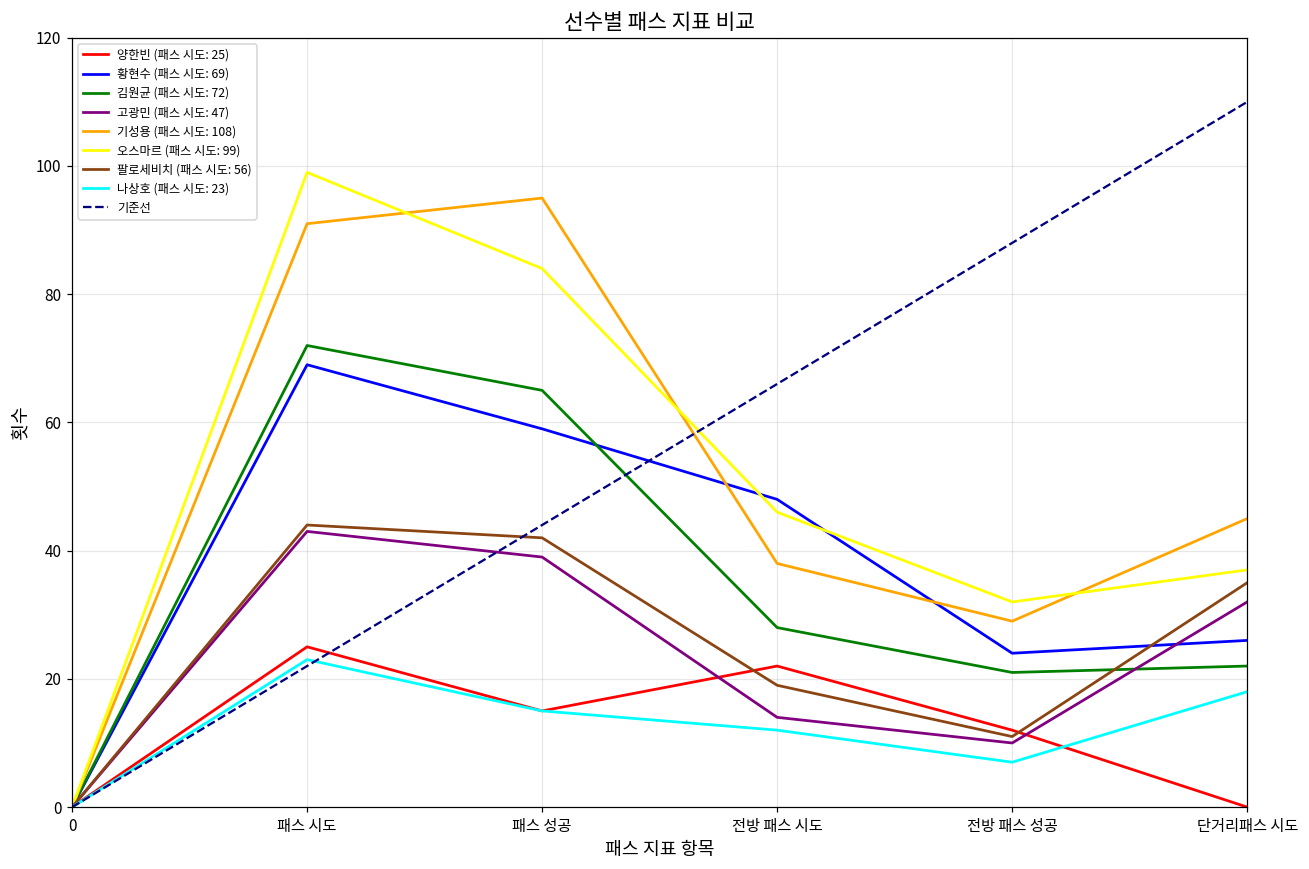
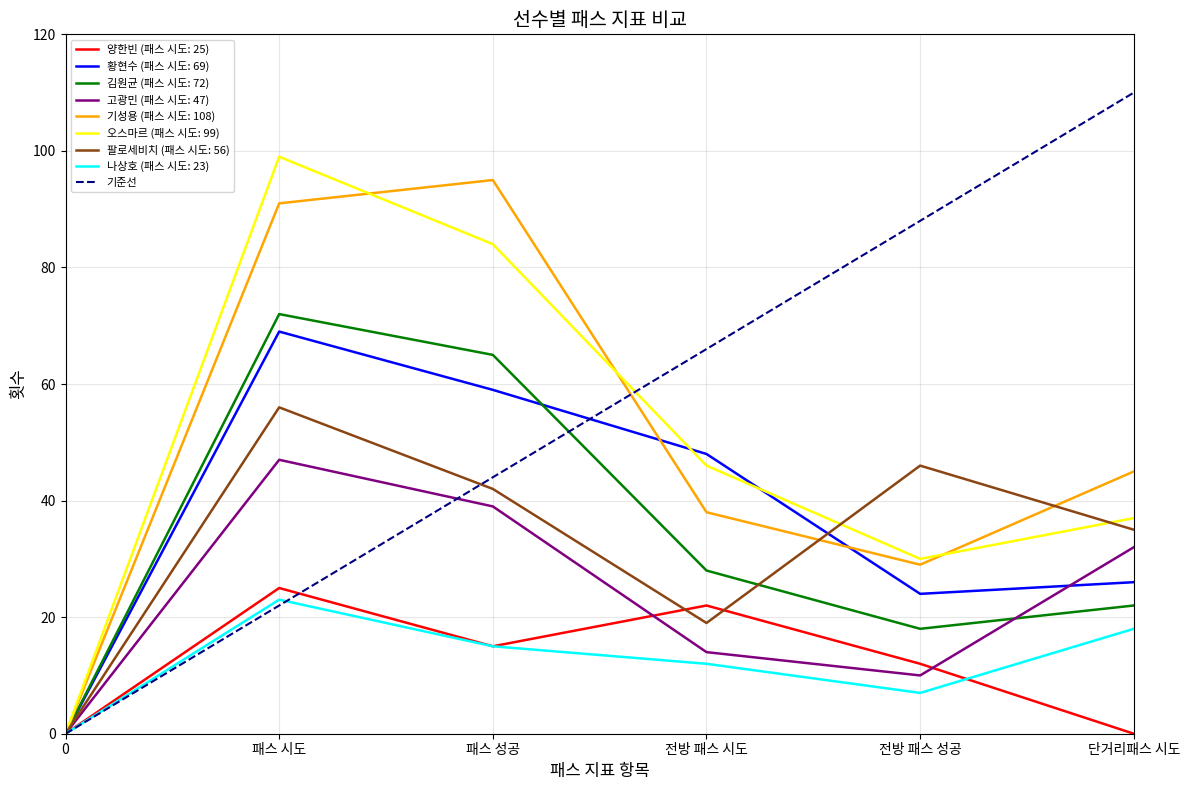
  {
    "양한빈 (패스 시도: 25)": {
      "패스 시도": 25,
      "전방 패스 시도": 22,
      "전방 패스 성공": 12,
      "단거리패스 시도": 0
    },
    "황현수 (패스 시도: 69)": {
      "패스 시도": 69,
      "패스 성공": 59,
      "전방 패스 시도": 48,
      "전방 패스 성공": 24,
      "단거리패스 시도": 26
    },
    "김원균 (패스 시도: 72)": {
      "패스 시도": 72,
      "패스 성공": 65,
      "전방 패스 시도": 28,
-     "전방 패스 성공": 21,
+     "전방 패스 성공": 18,
      "단거리패스 시도": 22
    },
    "고광민 (패스 시도: 47)": {
-     "패스 시도": 43,
+     "패스 시도": 47,
      "패스 성공": 39,
      "전방 패스 시도": 14,
      "전방 패스 성공": 10,
      "단거리패스 시도": 32
    },
    "기성용 (패스 시도: 108)": {
      "패스 시도": 91,
      "패스 성공": 95,
      "전방 패스 시도": 38,
      "전방 패스 성공": 29,
      "단거리패스 시도": 45
    },
    "오스마르 (패스 시도: 99)": {
      "패스 시도": 99,
      "패스 성공": 84,
      "전방 패스 시도": 46,
-     "전방 패스 성공": 32,
+     "전방 패스 성공": 30,
      "단거리패스 시도": 37
    },
    "팔로세비치 (패스 시도: 56)": {
-     "패스 시도": 44,
+     "패스 시도": 56,
      "패스 성공": 42,
      "전방 패스 시도": 19,
-     "전방 패스 성공": 11,
+     "전방 패스 성공": 46,
      "단거리패스 시도": 35
    },
    "나상호 (패스 시도: 23)": {
      "패스 시도": 23,
      "전방 패스 시도": 12,
      "전방 패스 성공": 7,
      "단거리패스 시도": 18
    },
    "기준선": {
      "단거리패스 시도": 110
    }
  }
